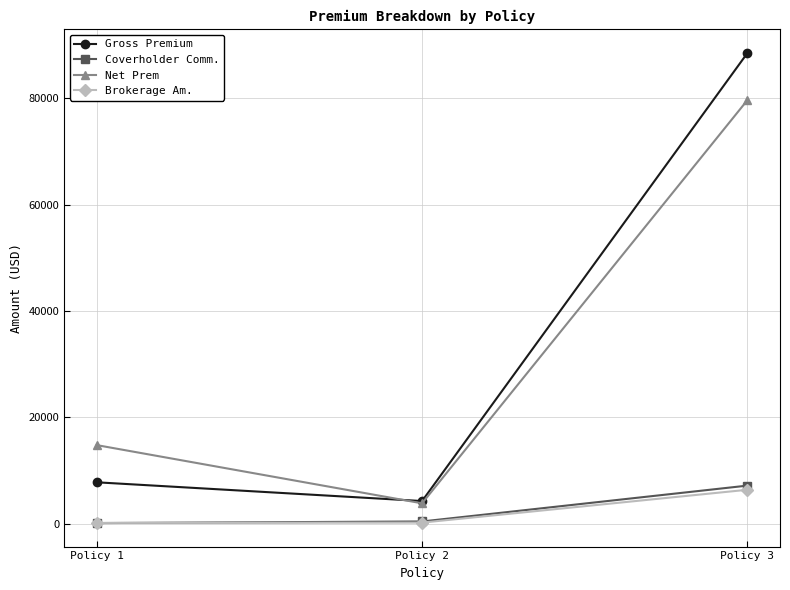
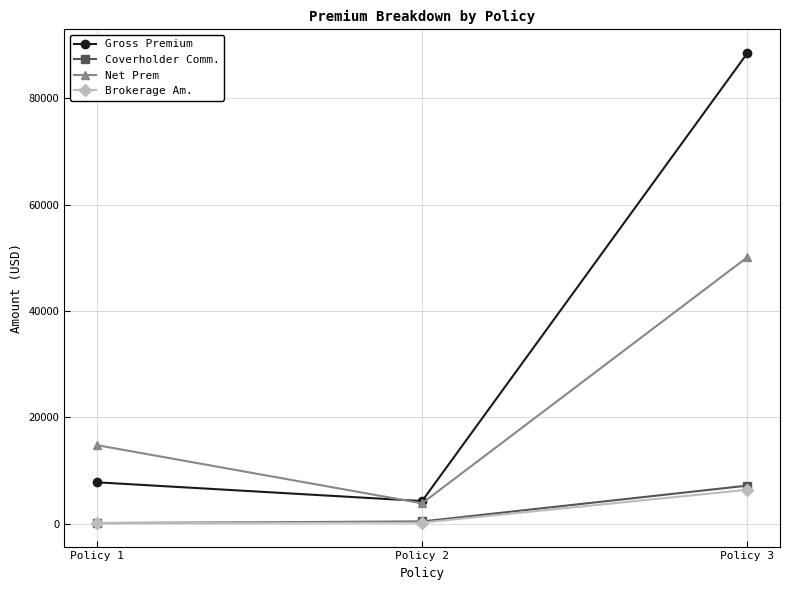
  {
    "Gross Premium": {
      "Policy 1": 8000,
      "Policy 3": 89000
    },
    "Coverholder Comm.": {
      "Policy 3": 7000
    },
    "Net Prem": {
      "Policy 1": 15000,
-     "Policy 3": 80000
+     "Policy 3": 50000
    },
    "Brokerage Am.": {
      "Policy 3": 6000
    }
  }
